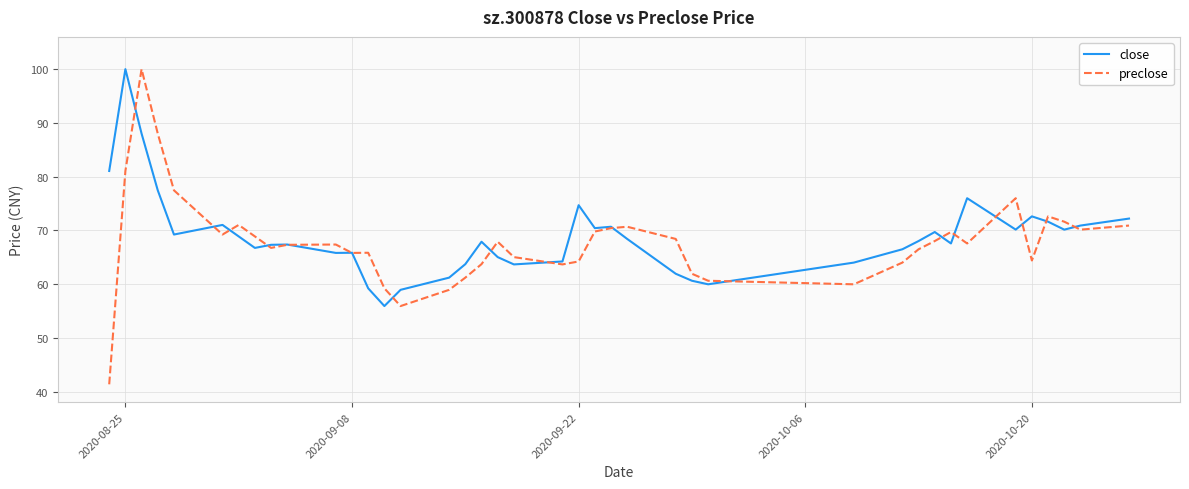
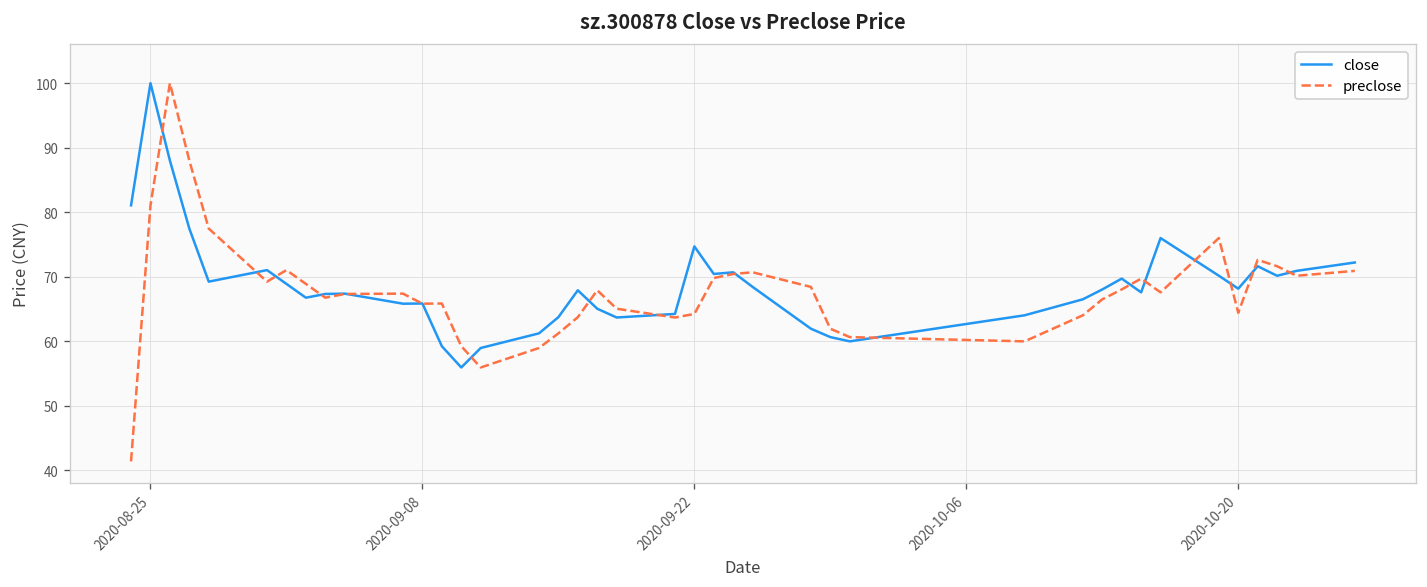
  {
    "close": {
      "2020-08-25": 100,
      "2020-09-22": 75,
-     "2020-10-20": 73
+     "2020-10-20": 68
    },
    "preclose": {
      "2020-08-25": 81,
      "2020-09-22": 64,
      "2020-10-20": 64
    }
  }
